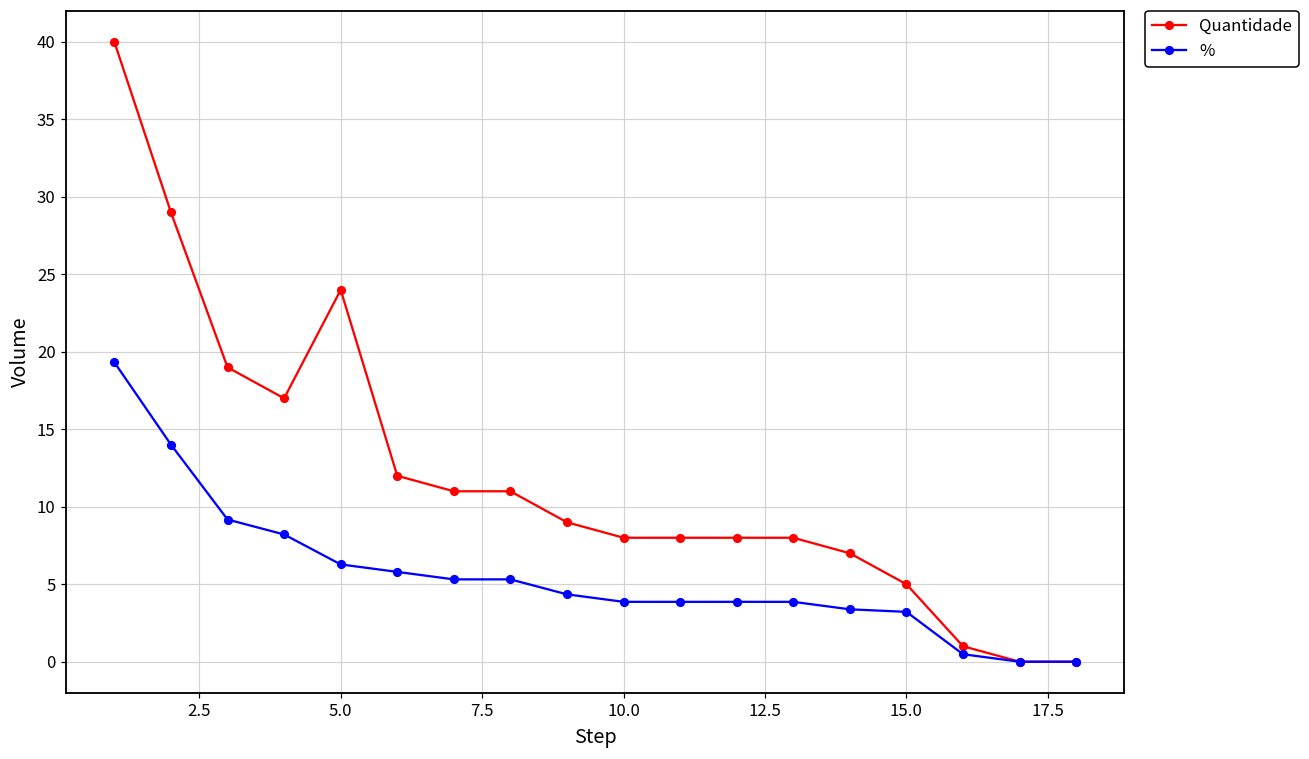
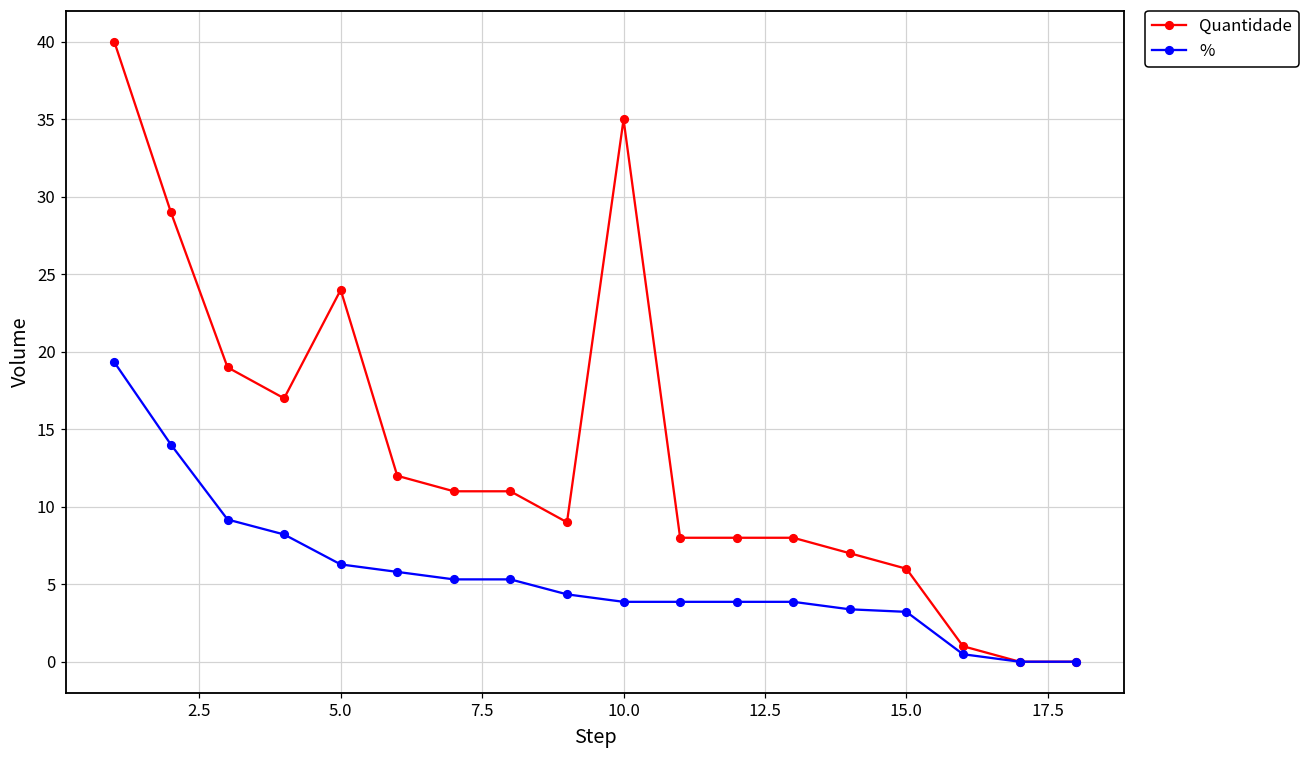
  {
    "Quantidade": {
      "5.0": 24,
-     "10.0": 8,
-     "15.0": 5
+     "10.0": 35,
+     "15.0": 6
    },
    "%": {
      "5.0": 6.3,
      "10.0": 4,
      "15.0": 3.2
    }
  }
